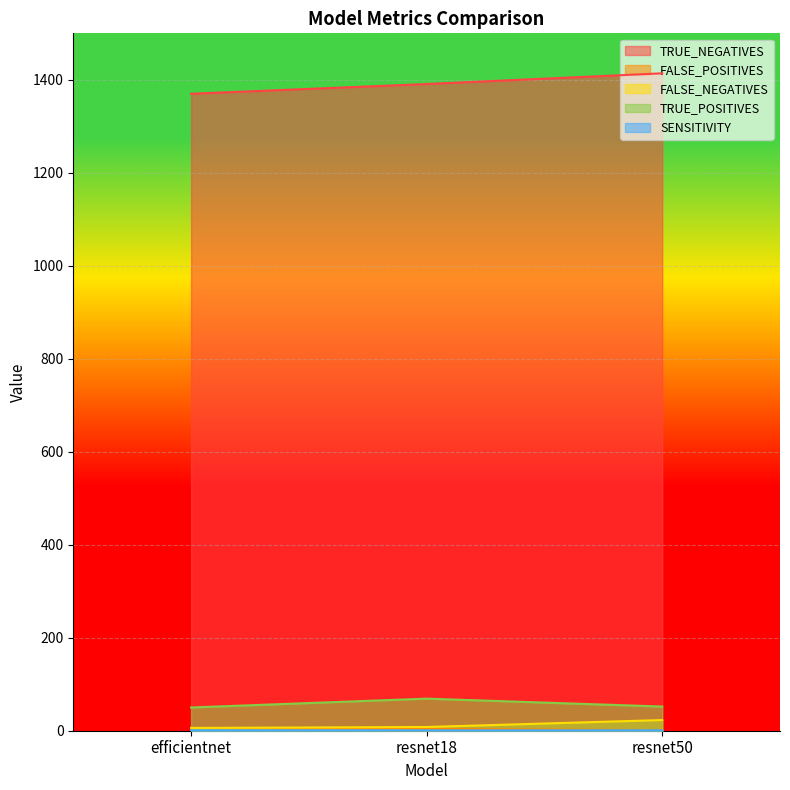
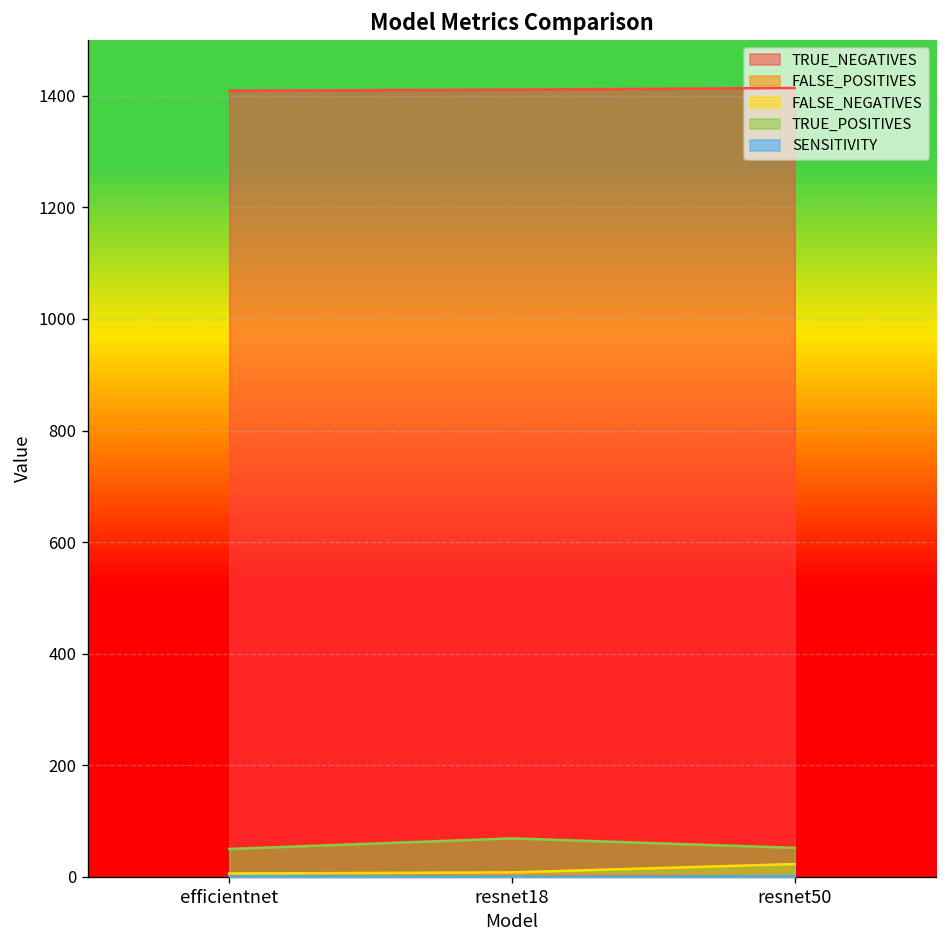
  {
    "TRUE_NEGATIVES": {
-     "efficientnet": 1370,
-     "resnet18": 1390
+     "efficientnet": 1410,
+     "resnet18": 1410
    },
    "FALSE_NEGATIVES": {
      "resnet50": 20
    },
    "TRUE_POSITIVES": {
      "efficientnet": 50,
      "resnet18": 70,
      "resnet50": 50
    }
  }
